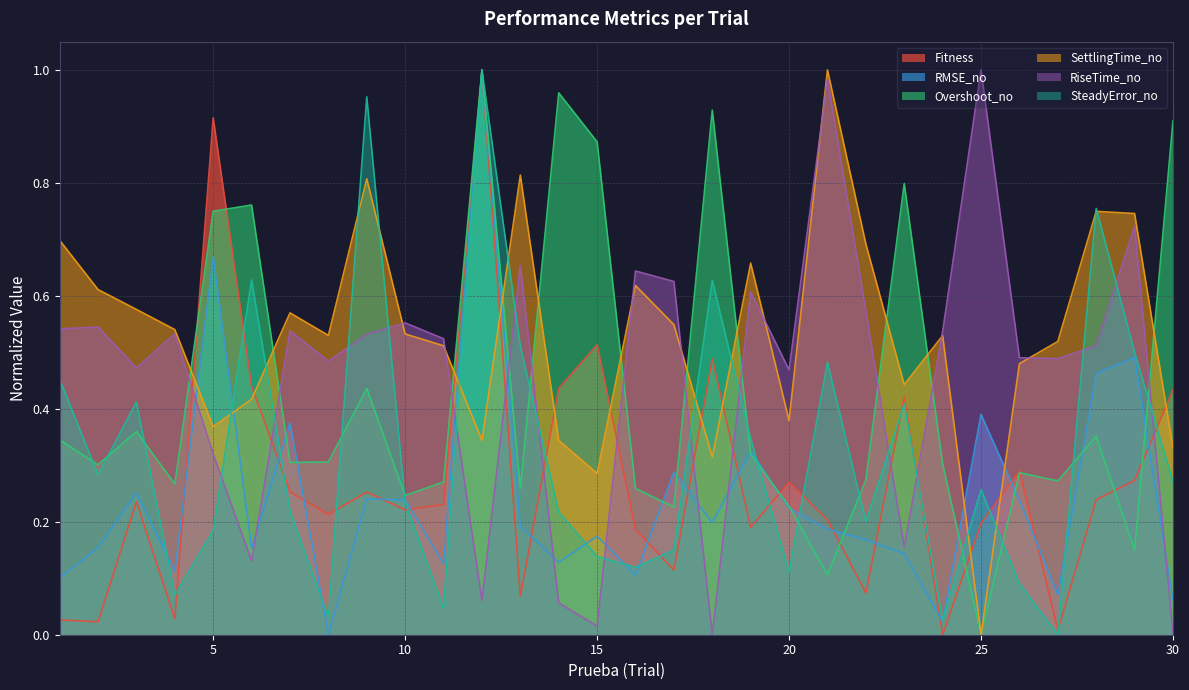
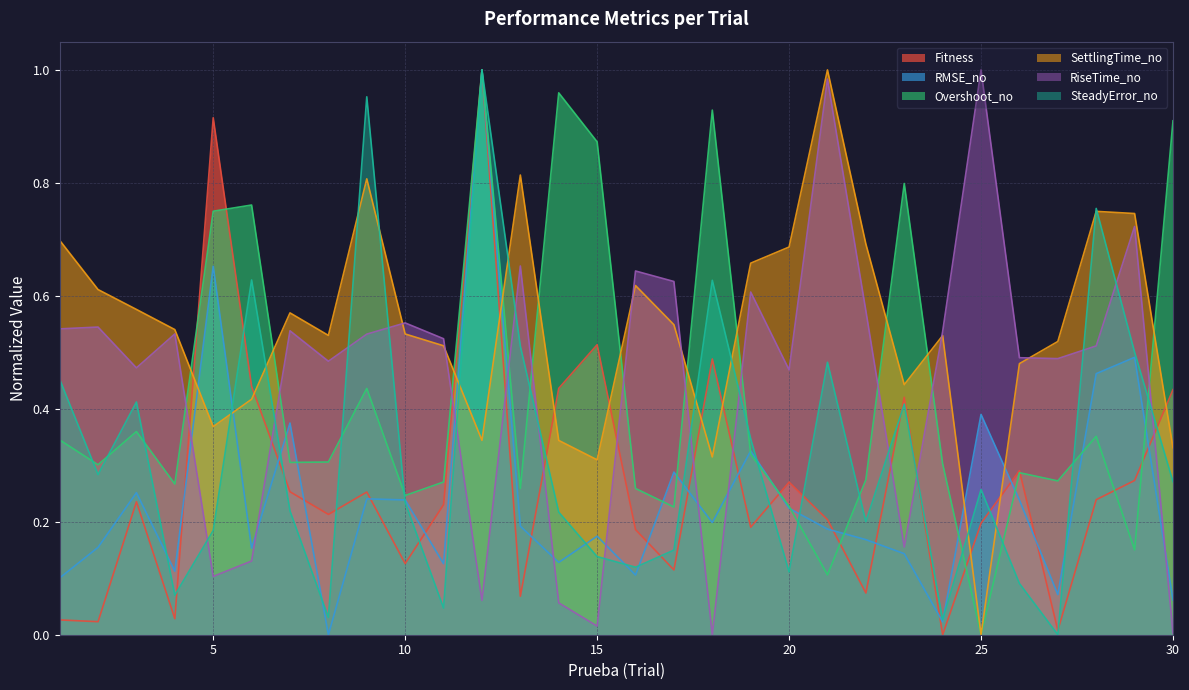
  {
    "Fitness": {
      "5": 0.92,
-     "10": 0.22,
+     "10": 0.13,
      "15": 0.51,
      "20": 0.27,
      "25": 0.20,
      "30": 0.43
    },
    "RMSE_no": {
-     "5": 0.67,
+     "5": 0.65,
      "15": 0.17,
      "25": 0.39,
      "30": 0.06
    },
    "SettlingTime_no": {
      "5": 0.37,
      "10": 0.53,
-     "15": 0.29,
-     "20": 0.38,
+     "15": 0.31,
+     "20": 0.69,
      "30": 0.33
    },
    "RiseTime_no": {
-     "5": 0.32,
+     "5": 0.10,
      "10": 0.55,
      "15": 0.02,
      "20": 0.47,
      "30": 0.00
    }
  }
